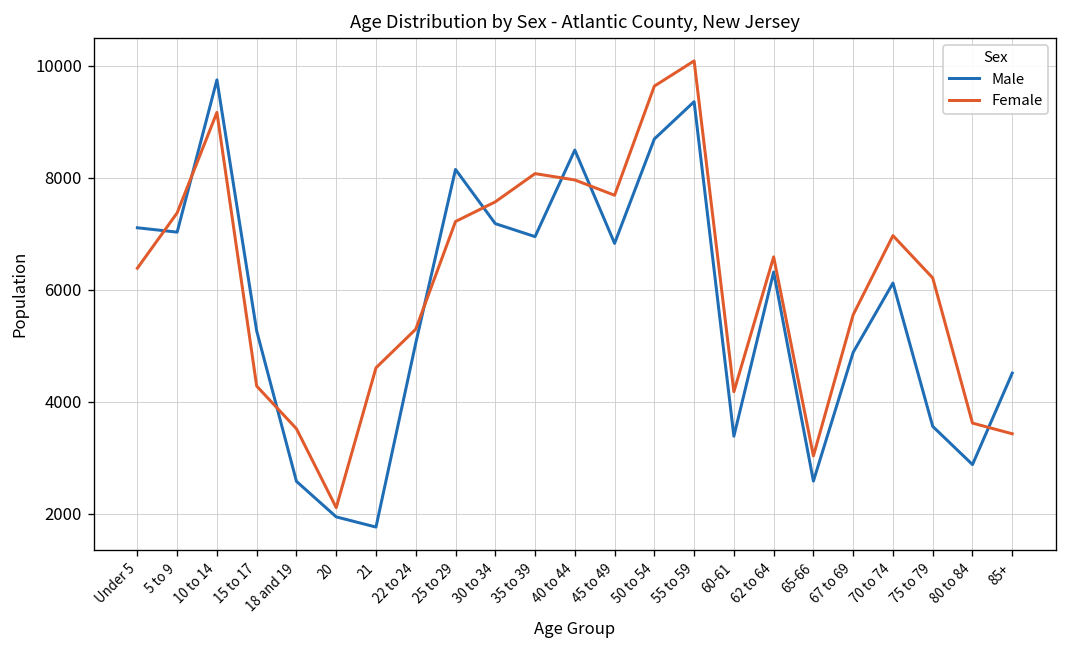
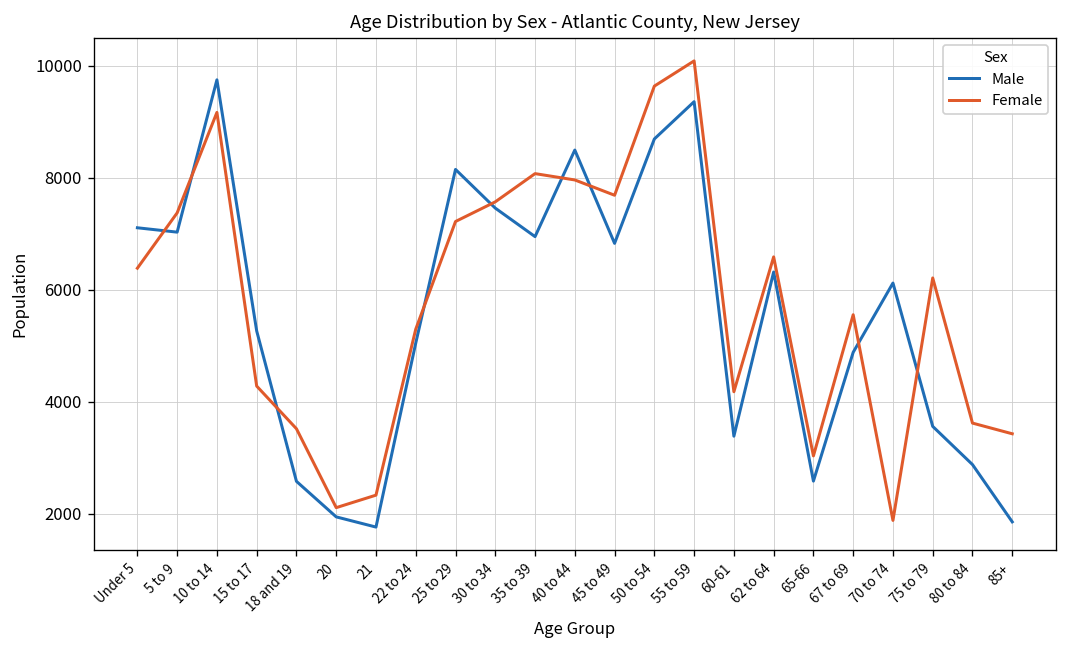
  {
    "Male": {
      "Under 5": 7100,
      "5 to 9": 7000,
      "10 to 14": 9800,
      "15 to 17": 5300,
      "18 and 19": 2600,
      "20": 1900,
      "21": 1800,
      "22 to 24": 5000,
      "25 to 29": 8200,
-     "30 to 34": 7200,
+     "30 to 34": 7500,
      "35 to 39": 7000,
      "40 to 44": 8500,
      "45 to 49": 6800,
      "50 to 54": 8700,
      "55 to 59": 9400,
      "60-61": 3400,
      "62 to 64": 6300,
      "65-66": 2600,
      "67 to 69": 4900,
      "70 to 74": 6100,
      "75 to 79": 3600,
      "80 to 84": 2900,
-     "85+": 4500
+     "85+": 1900
    },
    "Female": {
      "Under 5": 6400,
      "5 to 9": 7400,
      "10 to 14": 9200,
      "15 to 17": 4300,
      "18 and 19": 3500,
      "20": 2100,
-     "21": 4600,
+     "21": 2300,
      "22 to 24": 5300,
      "25 to 29": 7200,
      "30 to 34": 7600,
      "35 to 39": 8100,
      "40 to 44": 8000,
      "45 to 49": 7700,
      "50 to 54": 9600,
      "55 to 59": 10100,
      "60-61": 4200,
      "62 to 64": 6600,
      "65-66": 3000,
      "67 to 69": 5600,
-     "70 to 74": 7000,
+     "70 to 74": 1900,
      "75 to 79": 6200,
      "80 to 84": 3600,
      "85+": 3400
    }
  }
